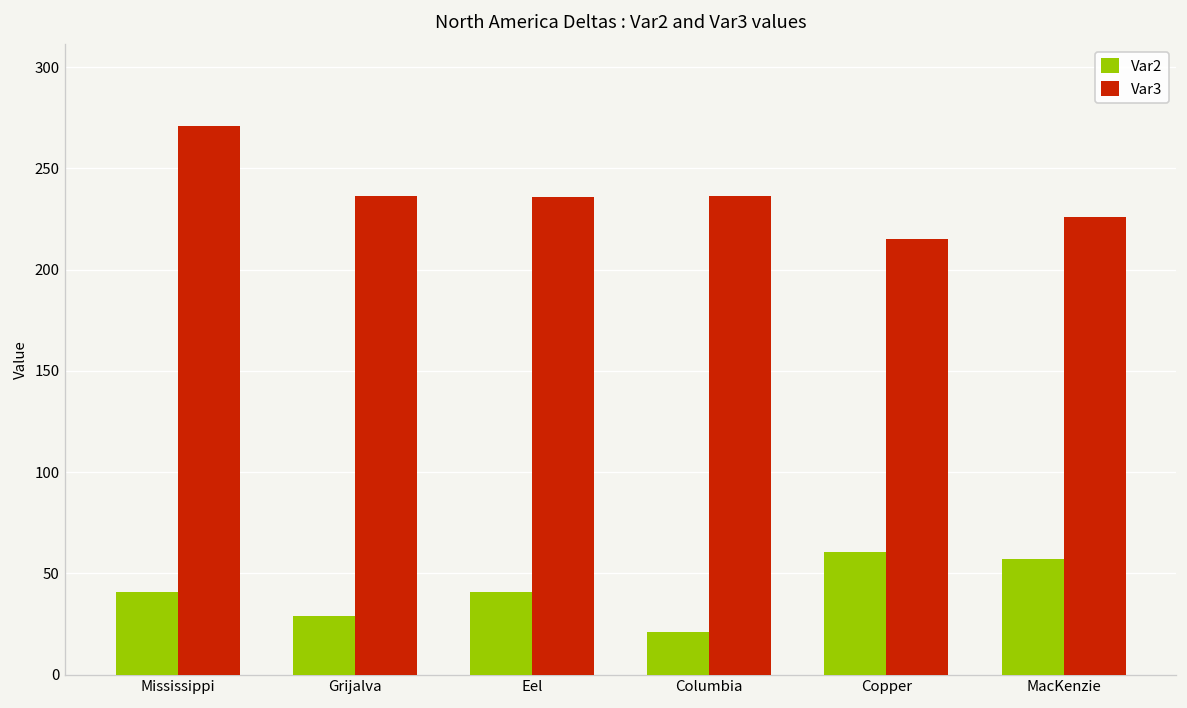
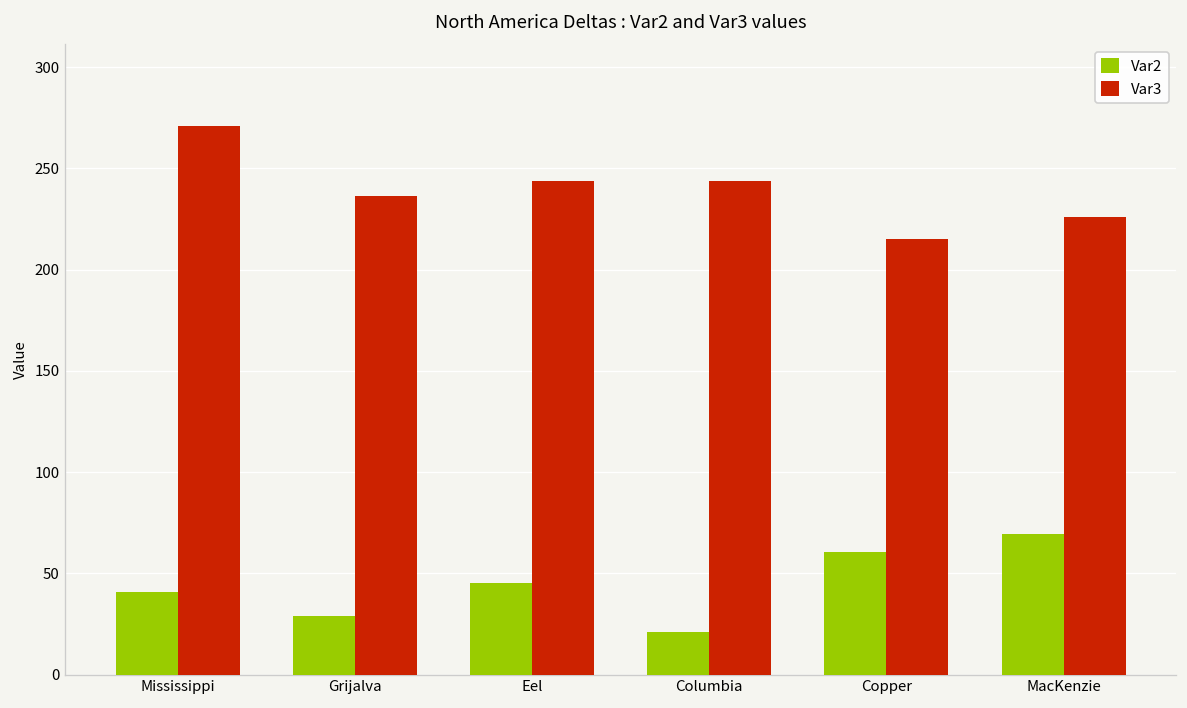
  {
    "Var2": {
      "Mississippi": 41,
      "Grijalva": 29,
-     "Eel": 41,
+     "Eel": 45,
      "Columbia": 21,
      "Copper": 60,
-     "MacKenzie": 57
+     "MacKenzie": 69
    },
    "Var3": {
      "Mississippi": 271,
      "Grijalva": 236,
-     "Eel": 236,
-     "Columbia": 237,
+     "Eel": 244,
+     "Columbia": 244,
      "Copper": 215,
      "MacKenzie": 226
    }
  }
